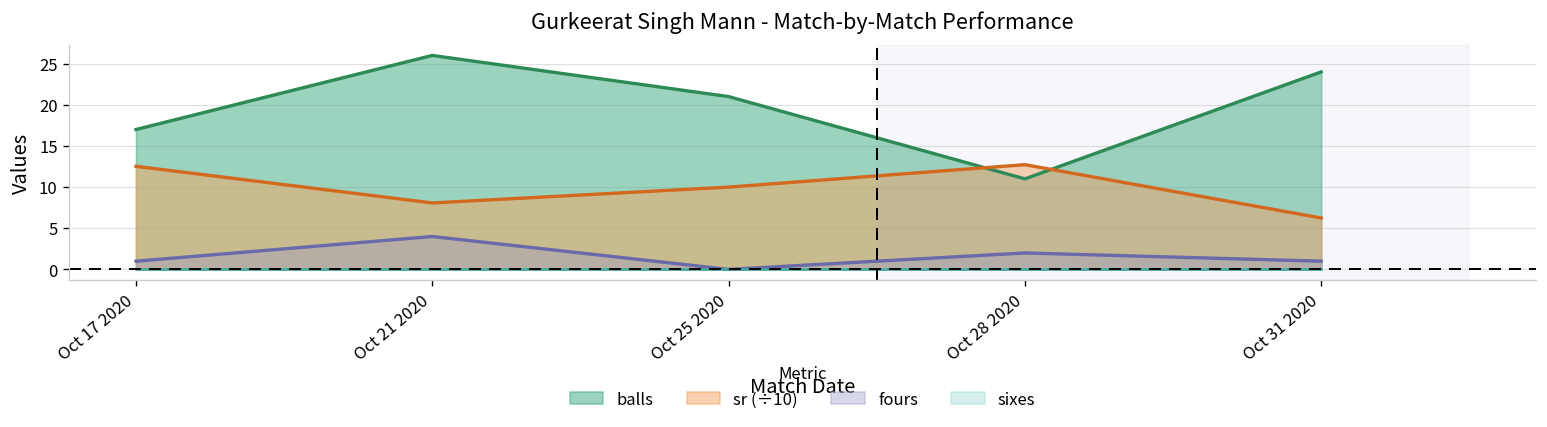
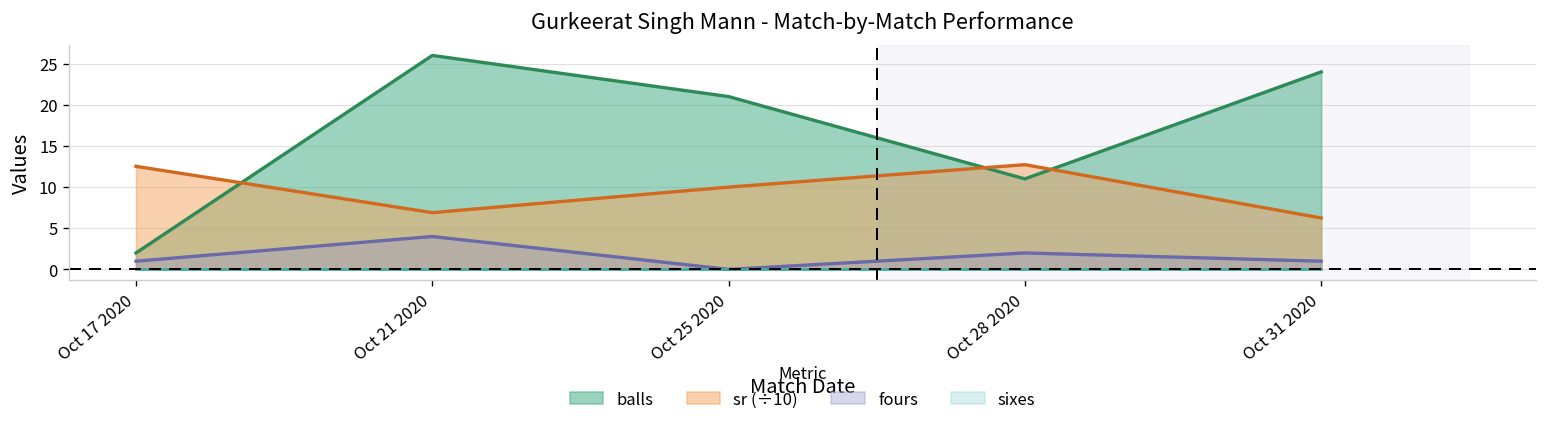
  {
    "balls": {
-     "Oct 17 2020": 17,
+     "Oct 17 2020": 2,
      "Oct 21 2020": 26,
      "Oct 25 2020": 21,
      "Oct 28 2020": 11,
      "Oct 31 2020": 24
    },
    "sr (÷10)": {
      "Oct 17 2020": 13,
-     "Oct 21 2020": 8,
+     "Oct 21 2020": 7,
      "Oct 25 2020": 10,
      "Oct 28 2020": 13,
      "Oct 31 2020": 6
    }
  }
